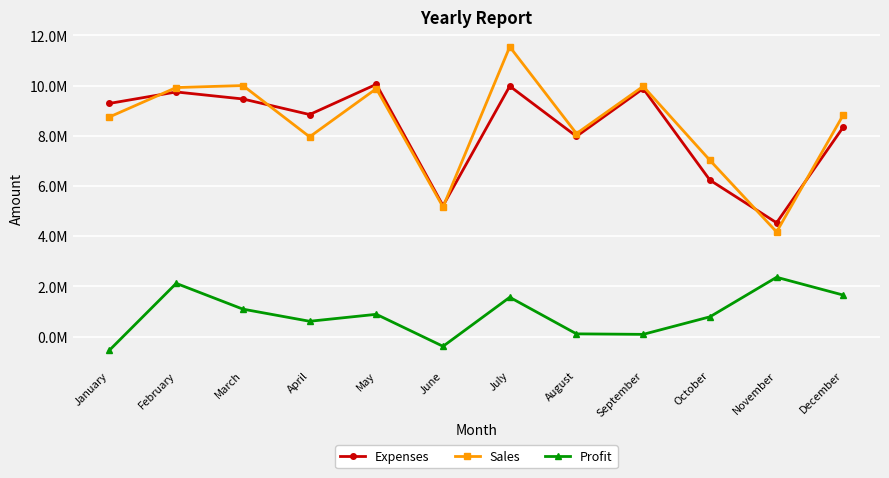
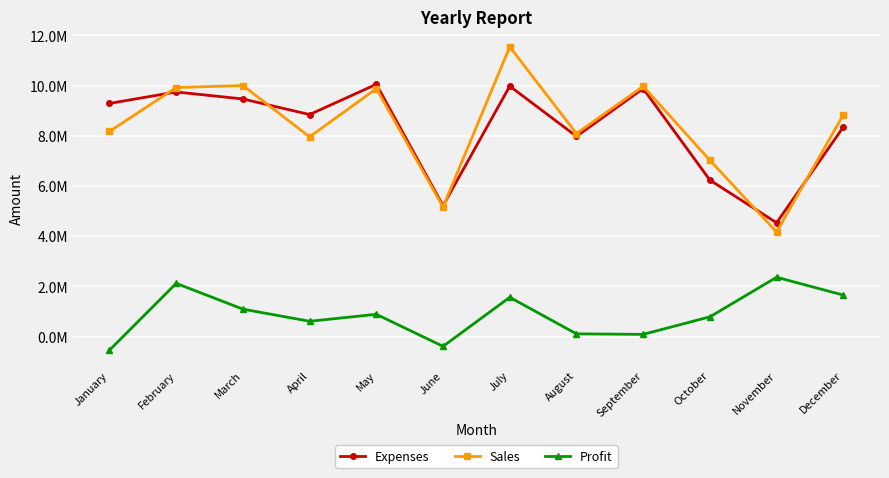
  {
    "Expenses": {
      "January": 9300000,
      "February": 9700000,
      "March": 9500000,
      "April": 8800000,
      "May": 10000000,
      "July": 10000000,
      "August": 8000000,
      "October": 6200000,
      "November": 4500000,
      "December": 8300000
    },
    "Sales": {
-     "January": 8800000,
+     "January": 8200000,
      "February": 9900000,
      "March": 10000000,
      "April": 8000000,
      "May": 9900000,
      "July": 11500000,
      "August": 8100000,
      "October": 7000000,
      "November": 4200000,
      "December": 8800000
    },
    "Profit": {
      "January": -500000,
      "February": 2100000,
      "March": 1100000,
      "April": 600000,
      "May": 900000,
      "June": -400000,
      "July": 1600000,
      "August": 100000,
      "September": 100000,
      "October": 800000,
      "November": 2400000,
      "December": 1700000
    }
  }
